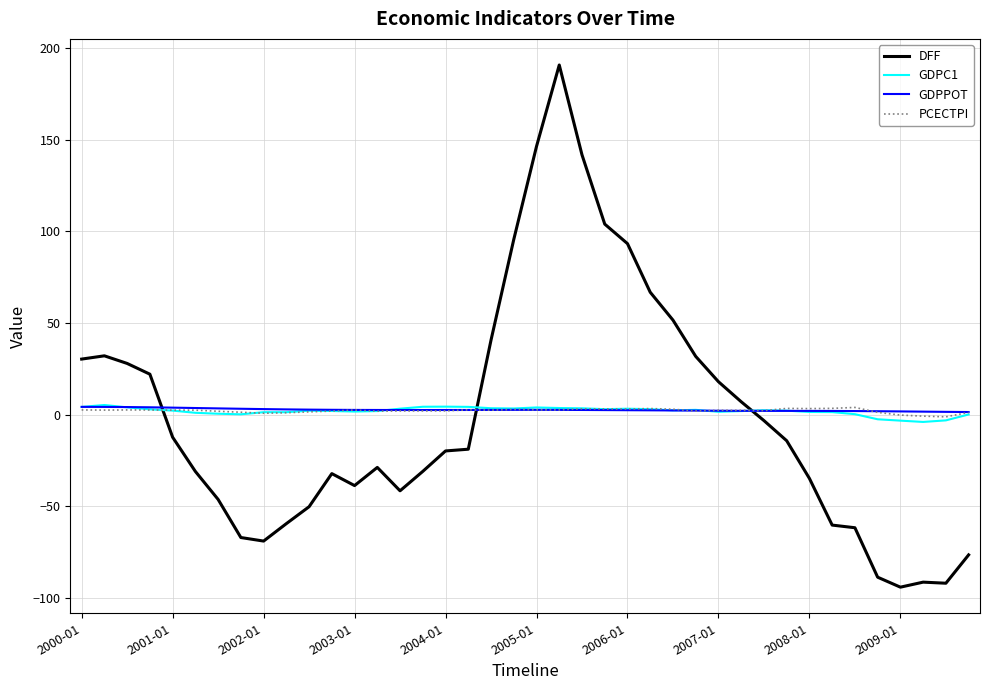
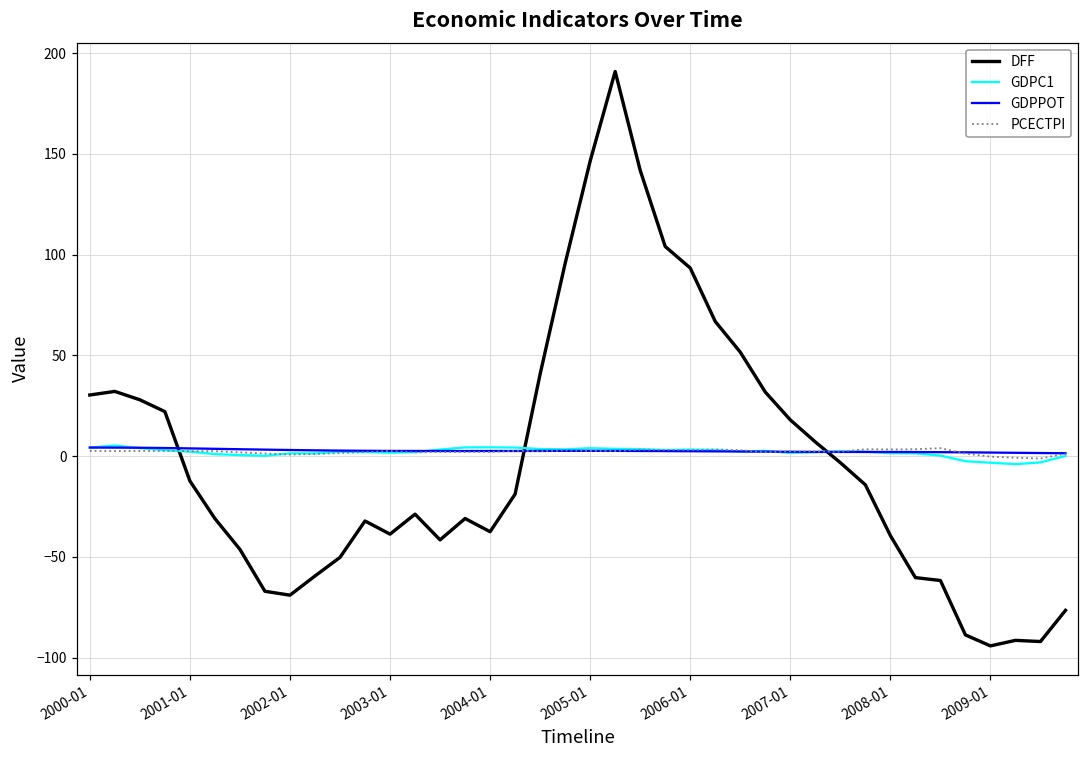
  {
    "DFF": {
      "2000-01": 30,
      "2001-01": -12,
      "2002-01": -69,
      "2003-01": -39,
-     "2004-01": -20,
+     "2004-01": -38,
      "2005-01": 146,
      "2006-01": 93,
      "2007-01": 18,
-     "2008-01": -35,
+     "2008-01": -39,
      "2009-01": -94
    },
    "GDPC1": {
      "2004-01": 4,
      "2009-01": -3
    },
    "GDPPOT": {
      "2002-01": 3,
      "2009-01": 2
    },
    "PCECTPI": {
      "2000-01": 3,
      "2009-01": 0
    }
  }
